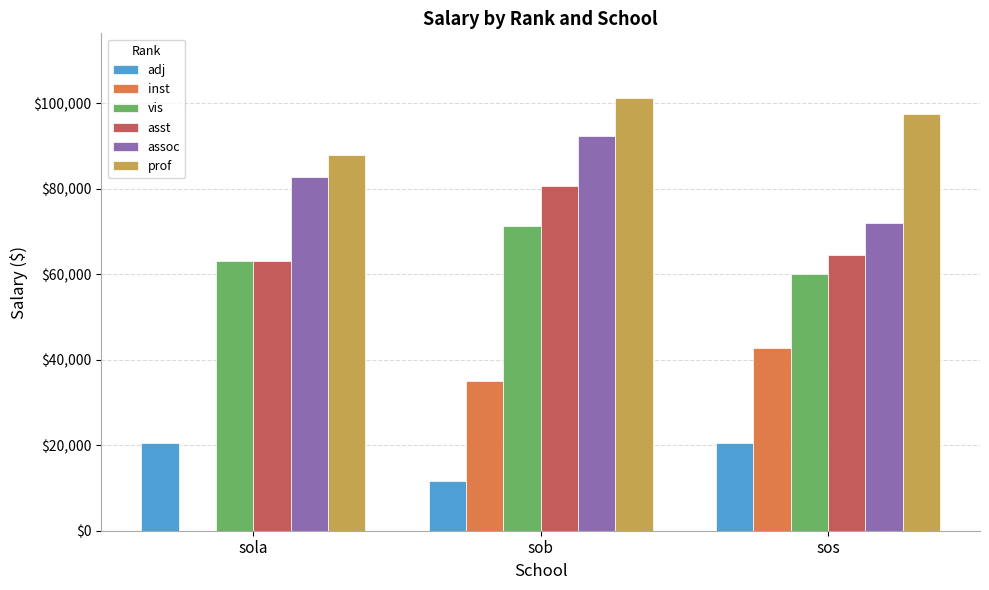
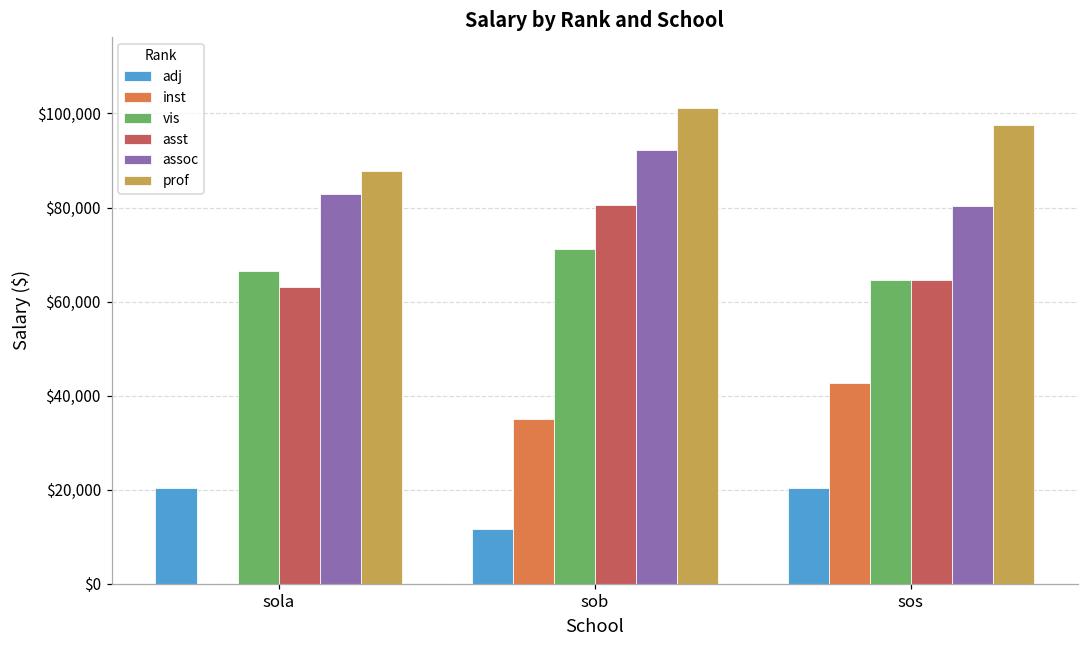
  {
    "adj": {
      "sola": "$20,000",
      "sob": "$12,000",
      "sos": "$20,000"
    },
    "vis": {
-     "sola": "$63,000",
+     "sola": "$66,000",
      "sob": "$71,000",
-     "sos": "$60,000"
+     "sos": "$65,000"
    },
    "assoc": {
      "sola": "$83,000",
      "sob": "$92,000",
-     "sos": "$72,000"
+     "sos": "$80,000"
    }
  }
